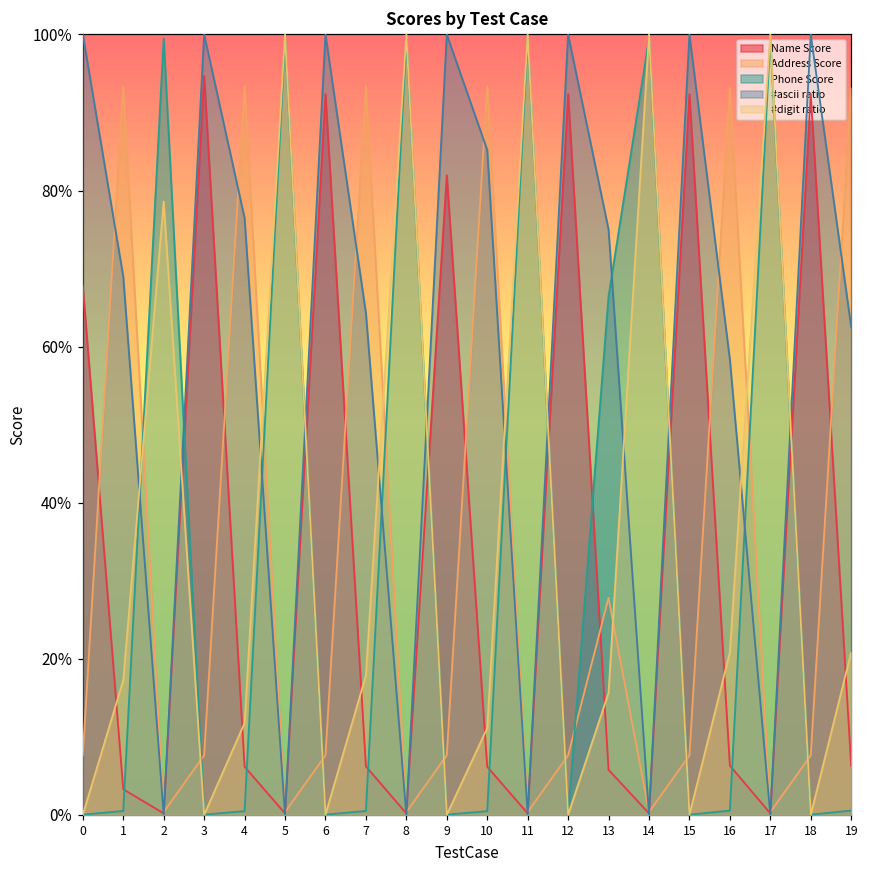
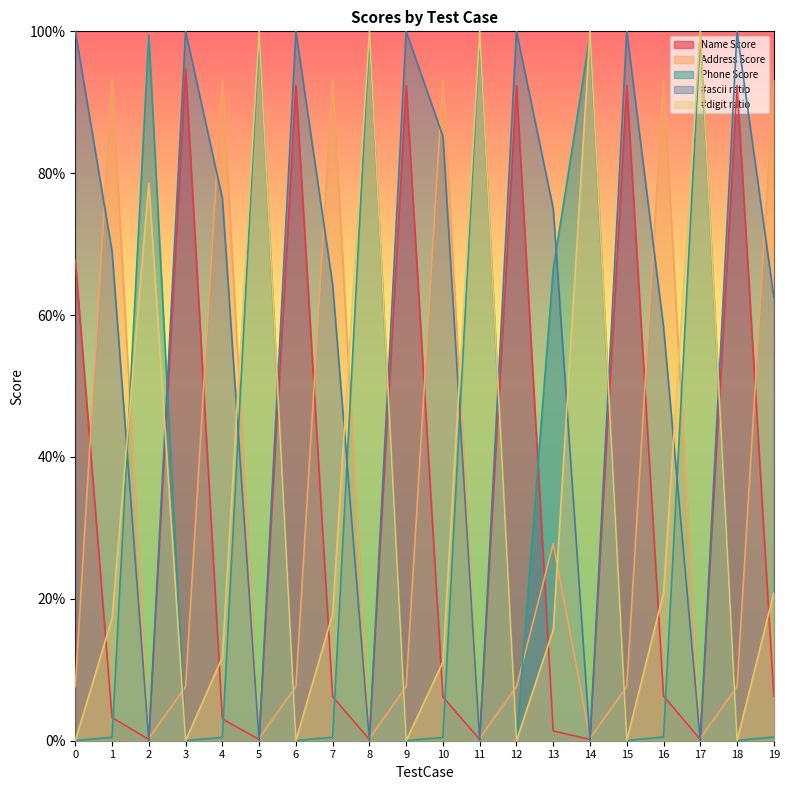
  {
    "Name Score": {
      "0": "68%",
      "1": "3%",
      "3": "95%",
-     "4": "6%",
+     "4": "3%",
      "6": "92%",
      "7": "6%",
-     "9": "82%",
+     "9": "92%",
      "10": "6%",
      "12": "92%",
-     "13": "6%",
+     "13": "1%",
      "15": "92%",
      "16": "6%",
      "19": "6%"
    }
  }
